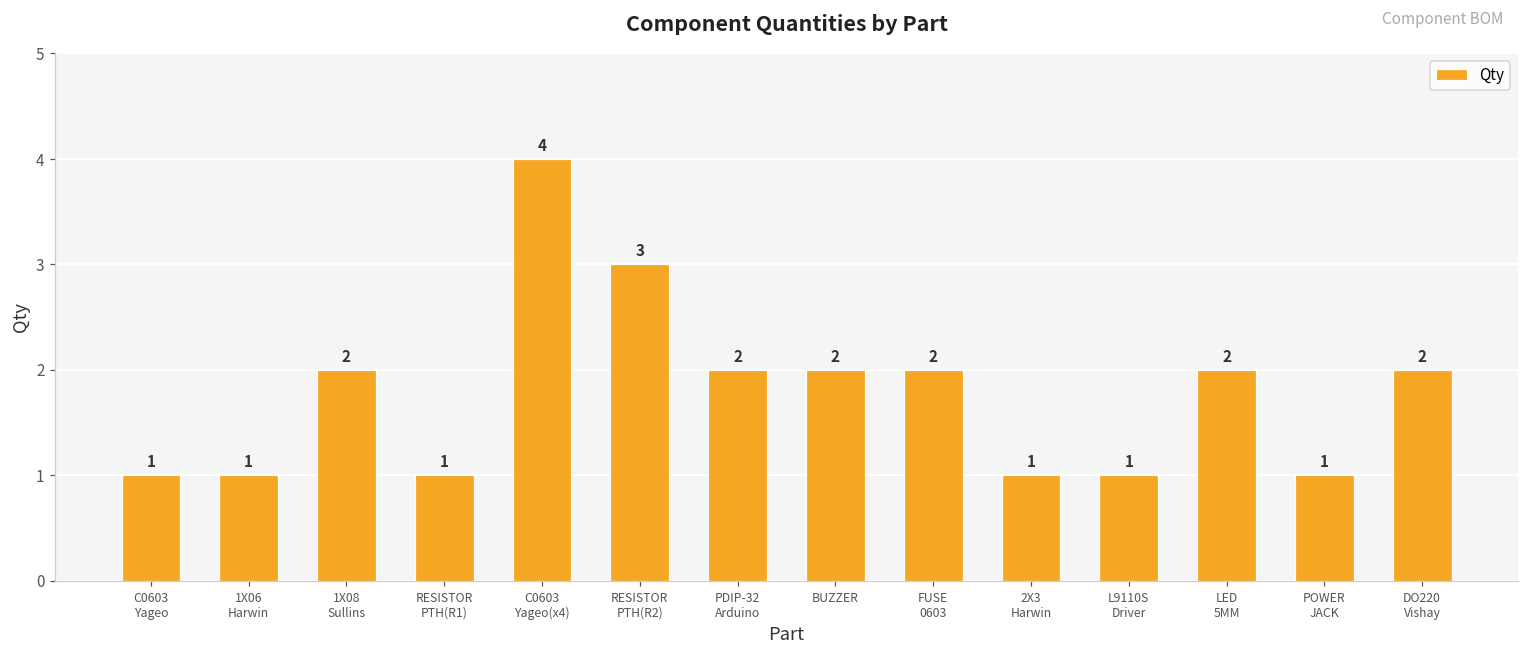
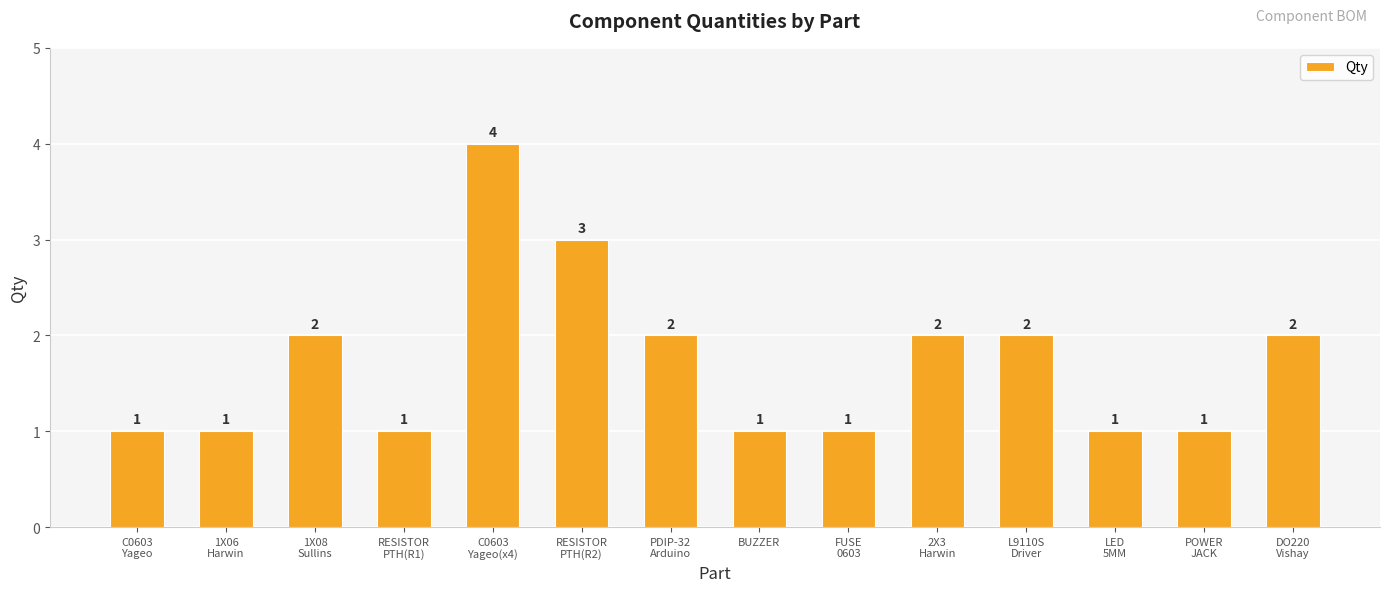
  {
    "C0603 Yageo": 1,
    "1X06 Harwin": 1,
    "1X08 Sullins": 2,
    "RESISTOR PTH(R1)": 1,
    "C0603 Yageo(x4)": 4,
    "RESISTOR PTH(R2)": 3,
    "PDIP-32 Arduino": 2,
-   "BUZZER": 2,
-   "FUSE 0603": 2,
-   "2X3 Harwin": 1,
-   "L9110S Driver": 1,
-   "LED 5MM": 2,
+   "BUZZER": 1,
+   "FUSE 0603": 1,
+   "2X3 Harwin": 2,
+   "L9110S Driver": 2,
+   "LED 5MM": 1,
    "POWER JACK": 1,
    "DO220 Vishay": 2
  }
